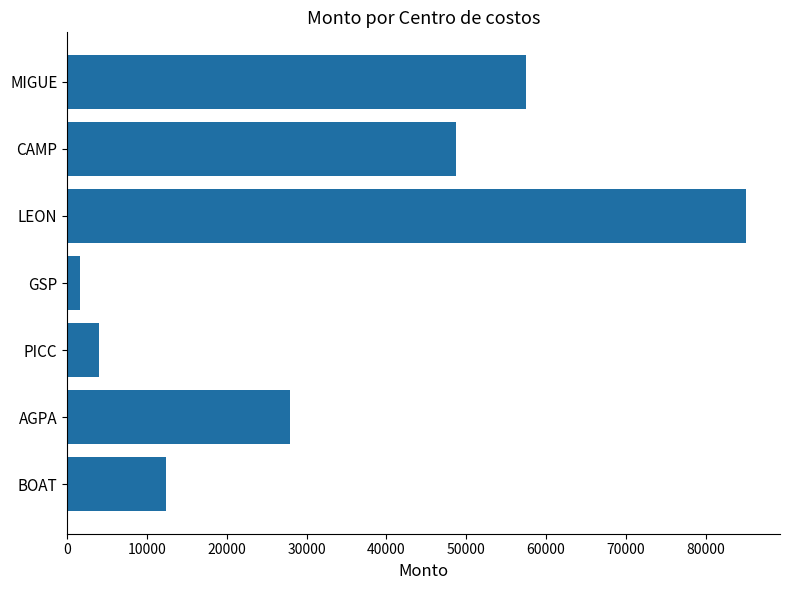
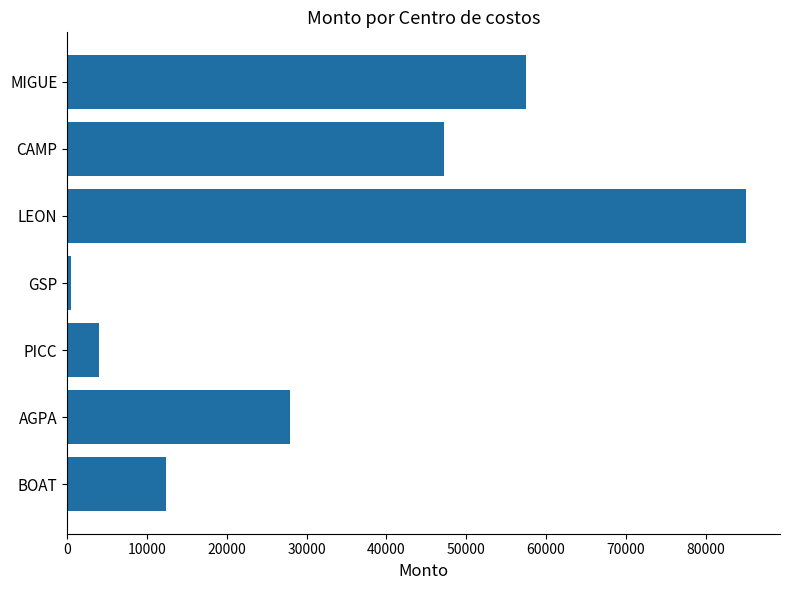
  {
    "MIGUE": 57000,
-   "CAMP": 49000,
+   "CAMP": 47000,
    "LEON": 85000,
-   "GSP": 2000,
+   "GSP": 1000,
    "PICC": 4000,
    "AGPA": 28000,
    "BOAT": 12000
  }
